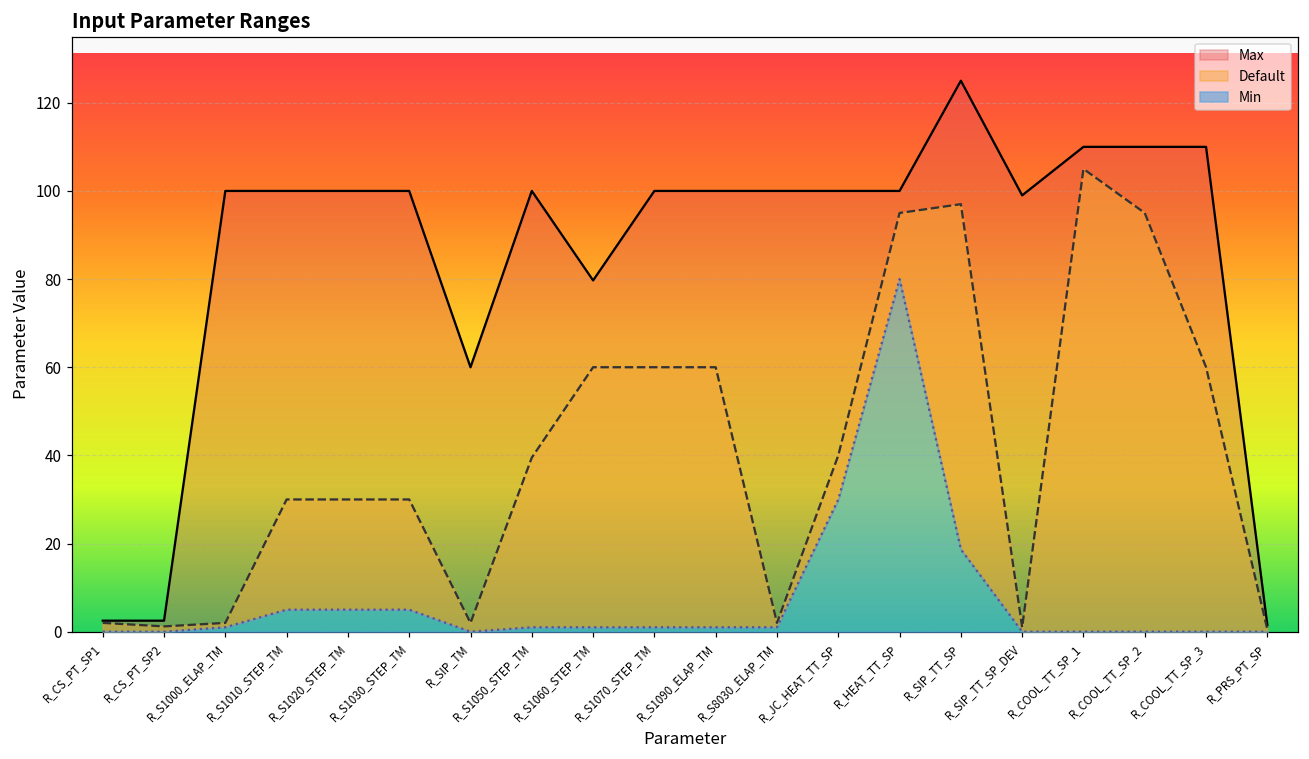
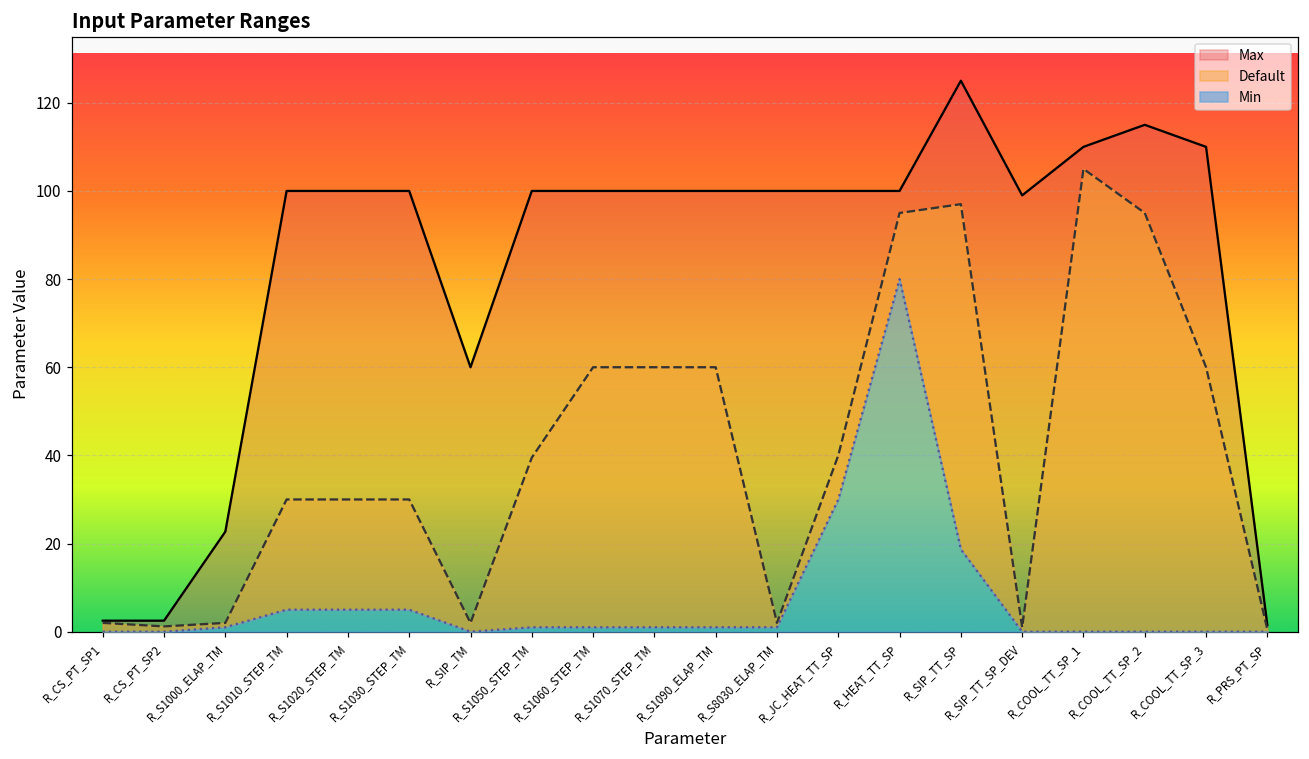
  {
    "Max": {
      "R_CS_PT_SP2": 3,
-     "R_S1000_ELAP_TM": 100,
+     "R_S1000_ELAP_TM": 23,
      "R_S1010_STEP_TM": 100,
      "R_S1020_STEP_TM": 100,
      "R_S1030_STEP_TM": 100,
      "R_SIP_TM": 60,
      "R_S1050_STEP_TM": 100,
-     "R_S1060_STEP_TM": 80,
+     "R_S1060_STEP_TM": 100,
      "R_S1070_STEP_TM": 100,
      "R_S1090_ELAP_TM": 100,
      "R_S8030_ELAP_TM": 100,
      "R_JC_HEAT_TT_SP": 100,
      "R_HEAT_TT_SP": 100,
      "R_SIP_TT_SP": 125,
      "R_SIP_TT_SP_DEV": 99,
      "R_COOL_TT_SP_1": 110,
-     "R_COOL_TT_SP_2": 110,
+     "R_COOL_TT_SP_2": 115,
      "R_COOL_TT_SP_3": 110,
      "R_PRS_PT_SP": 2
    },
    "Default": {
      "R_CS_PT_SP2": 1,
      "R_S1000_ELAP_TM": 2,
      "R_S1010_STEP_TM": 30,
      "R_S1020_STEP_TM": 30,
      "R_S1030_STEP_TM": 30,
      "R_SIP_TM": 2,
      "R_S1050_STEP_TM": 40,
      "R_S1060_STEP_TM": 60,
      "R_S1070_STEP_TM": 60,
      "R_S1090_ELAP_TM": 60,
      "R_S8030_ELAP_TM": 2,
      "R_JC_HEAT_TT_SP": 40,
      "R_HEAT_TT_SP": 95,
      "R_SIP_TT_SP": 97,
      "R_SIP_TT_SP_DEV": 1,
      "R_COOL_TT_SP_1": 105,
      "R_COOL_TT_SP_2": 95,
      "R_COOL_TT_SP_3": 60
    },
    "Min": {
      "R_CS_PT_SP1": 0,
      "R_CS_PT_SP2": 0,
      "R_S1000_ELAP_TM": 1,
      "R_S1010_STEP_TM": 5,
      "R_S1020_STEP_TM": 5,
      "R_S1030_STEP_TM": 5,
      "R_SIP_TM": 0,
      "R_S1050_STEP_TM": 1,
      "R_S1060_STEP_TM": 1,
      "R_S1070_STEP_TM": 1,
      "R_S1090_ELAP_TM": 1,
      "R_S8030_ELAP_TM": 1,
      "R_JC_HEAT_TT_SP": 30,
      "R_HEAT_TT_SP": 80,
      "R_SIP_TT_SP": 19,
      "R_SIP_TT_SP_DEV": 0,
      "R_COOL_TT_SP_1": 0,
      "R_COOL_TT_SP_2": 0,
      "R_COOL_TT_SP_3": 0
    }
  }
